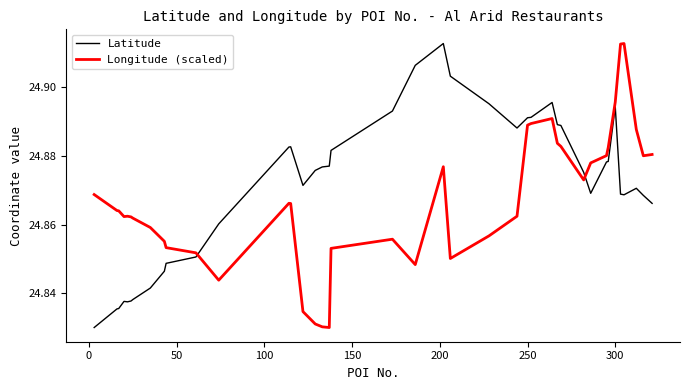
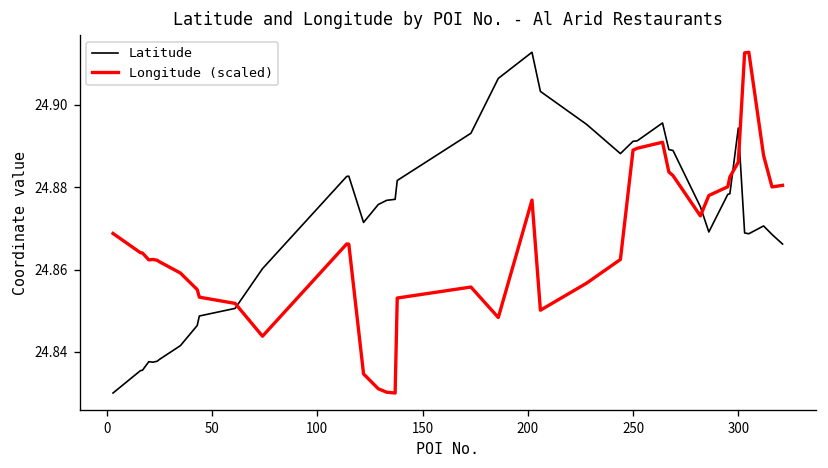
  {
    "Latitude": {
      "250": 24.891,
      "300": 24.894
    },
    "Longitude (scaled)": {
      "250": 24.889,
-     "300": 24.896
+     "300": 24.886
    }
  }
